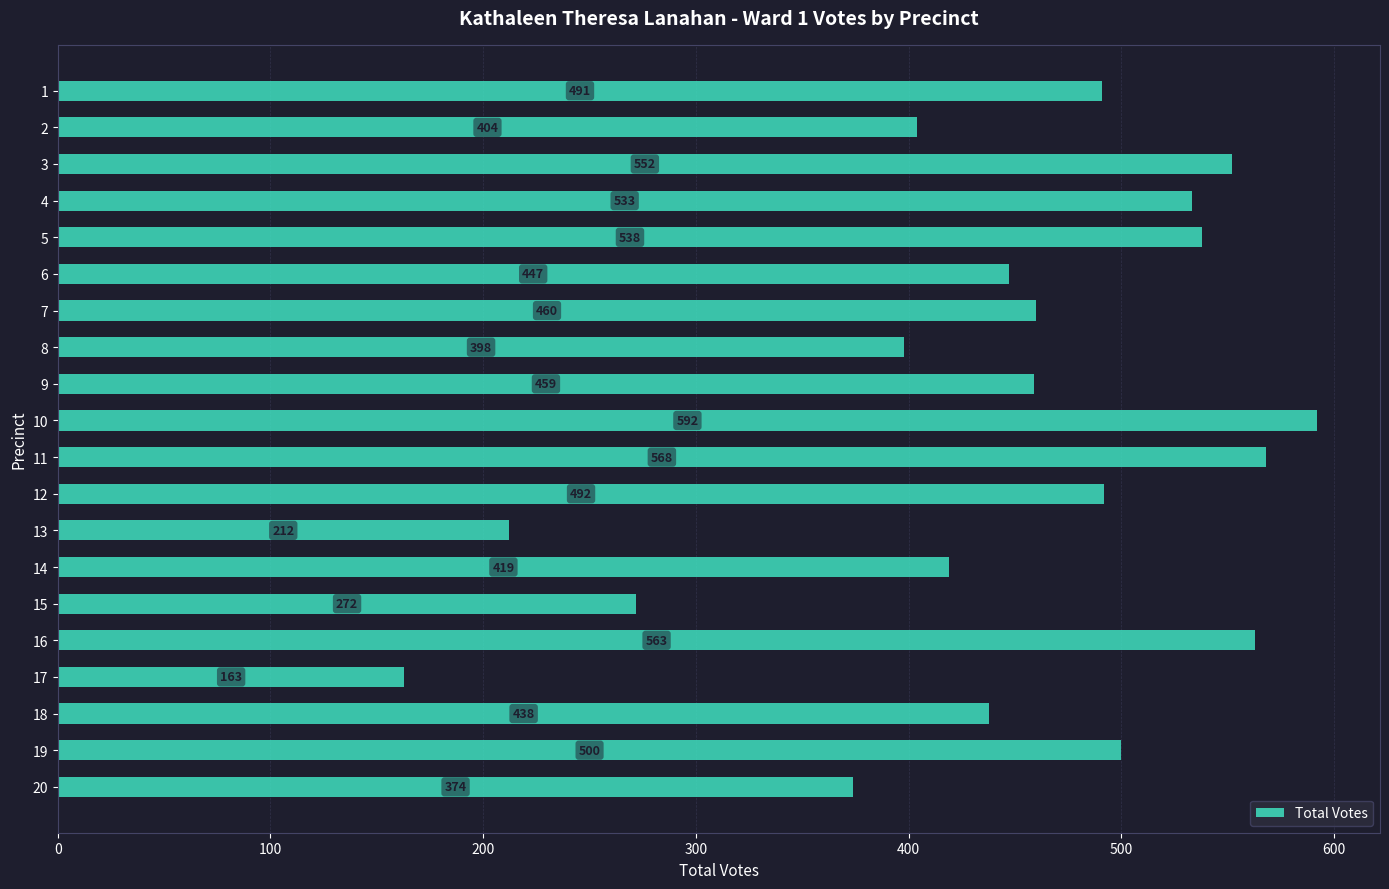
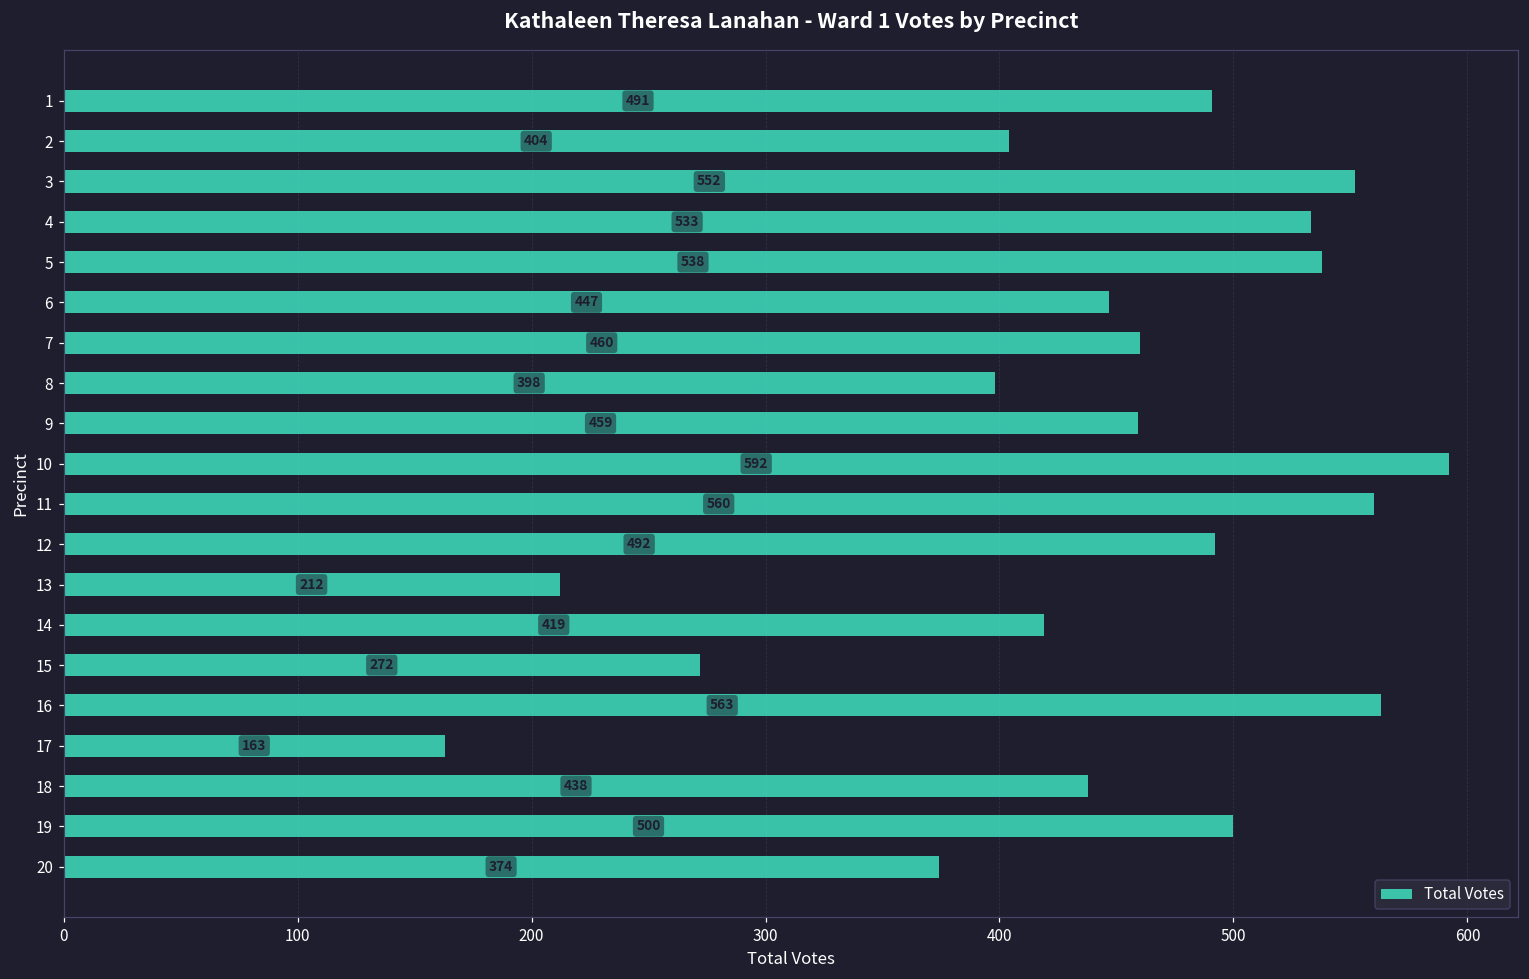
  {
-   "11": 568
+   "11": 560
  }
